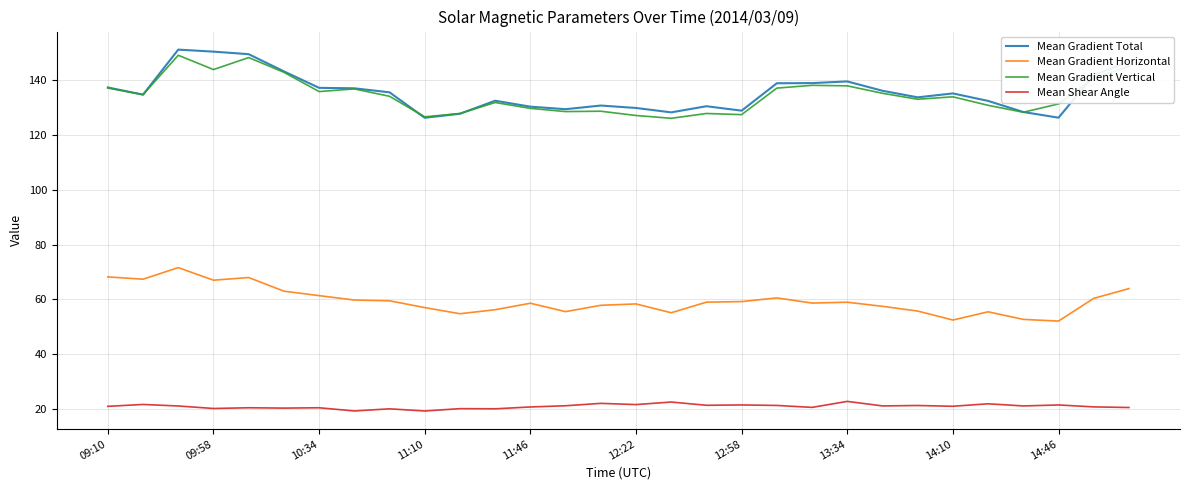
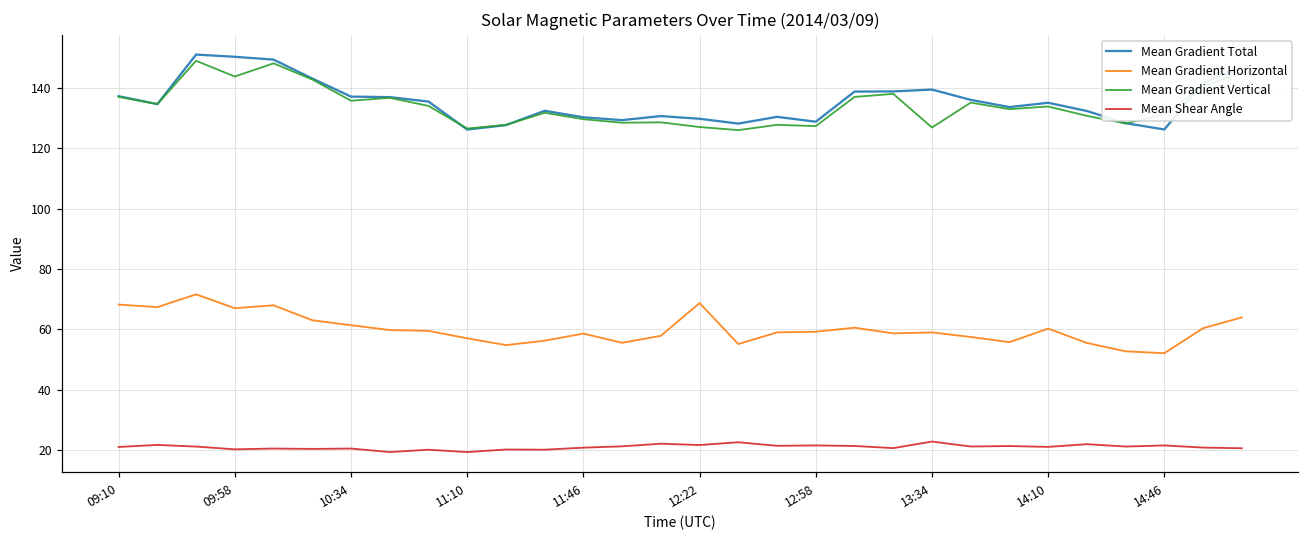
  {
    "Mean Gradient Total": {
      "09:58": 150,
      "10:34": 137,
      "12:22": 130,
      "12:58": 129,
      "13:34": 140,
      "14:10": 135,
      "14:46": 126
    },
    "Mean Gradient Horizontal": {
      "09:10": 68,
      "09:58": 67,
      "10:34": 61,
      "11:10": 57,
      "11:46": 59,
-     "12:22": 58,
+     "12:22": 69,
      "12:58": 59,
      "13:34": 59,
-     "14:10": 52,
+     "14:10": 60,
      "14:46": 52
    },
    "Mean Gradient Vertical": {
      "09:58": 144,
      "10:34": 136,
      "12:22": 127,
      "12:58": 127,
-     "13:34": 138,
+     "13:34": 127,
      "14:10": 134,
      "14:46": 131
    },
    "Mean Shear Angle": {
      "09:10": 21,
      "09:58": 20,
      "10:34": 21,
      "11:10": 19,
      "11:46": 21,
      "12:22": 22,
      "12:58": 22,
      "13:34": 23,
      "14:10": 21,
      "14:46": 22
    }
  }
